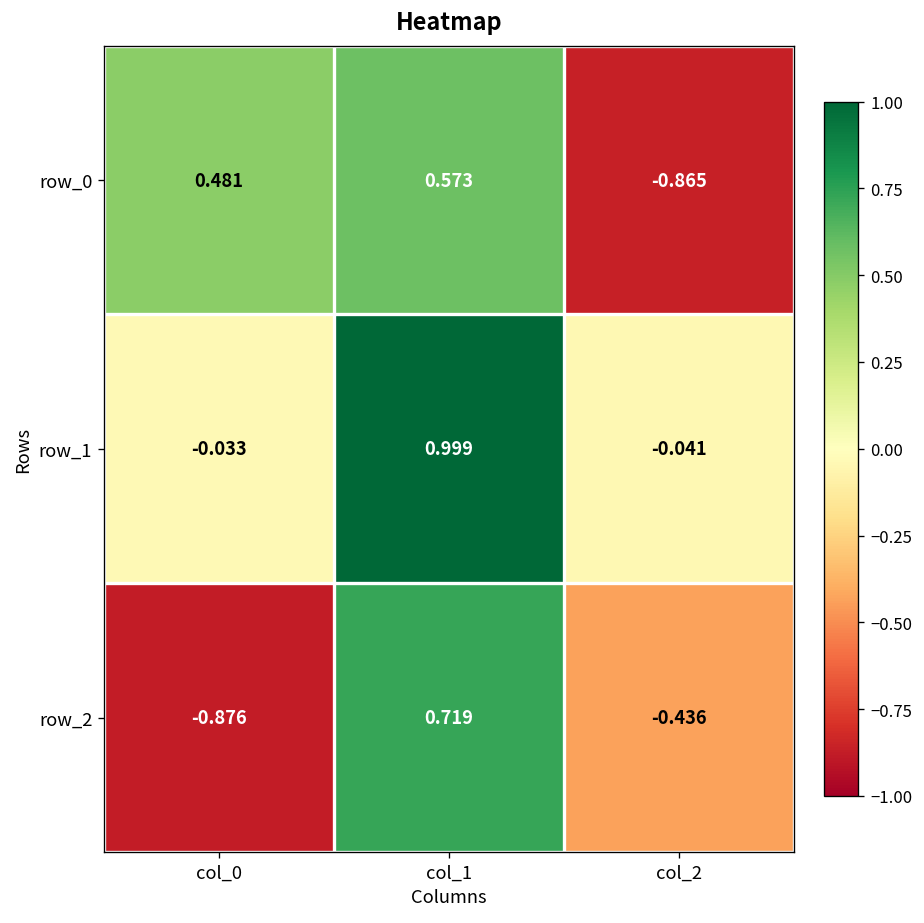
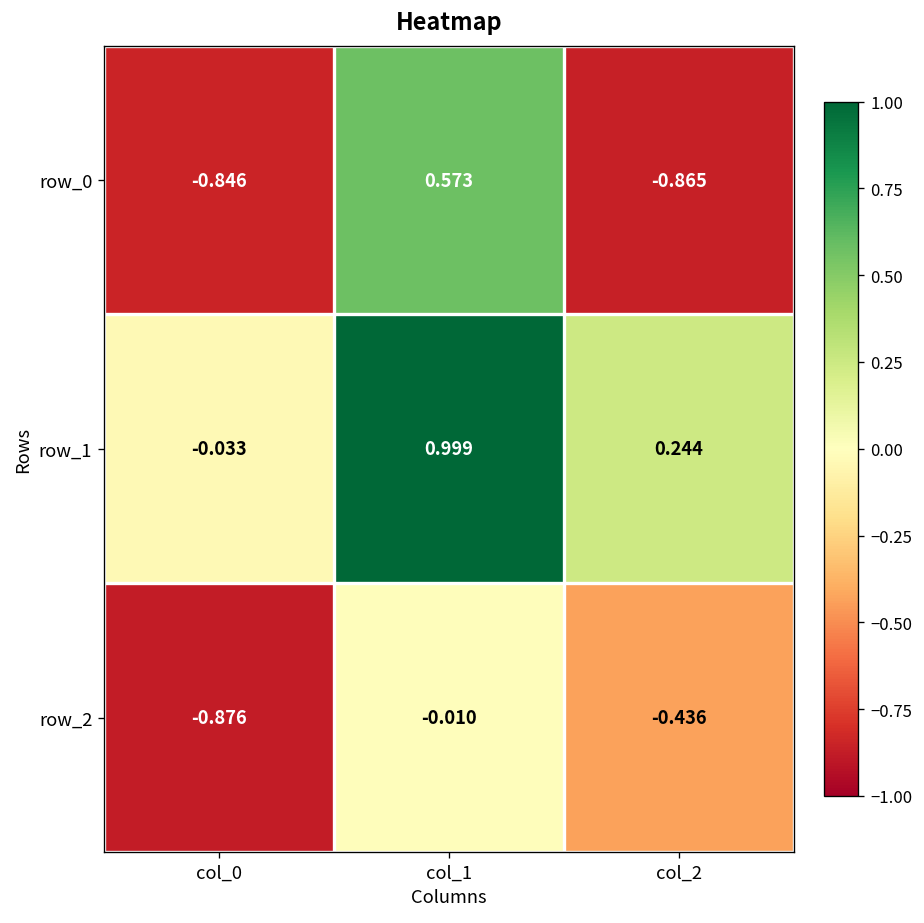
  {
    "row_0": {
-     "col_0": 0.481,
+     "col_0": -0.846,
      "col_1": 0.573,
      "col_2": -0.865
    },
    "row_1": {
      "col_0": -0.033,
      "col_1": 0.999,
-     "col_2": -0.041
+     "col_2": 0.244
    },
    "row_2": {
      "col_0": -0.876,
-     "col_1": 0.719,
+     "col_1": -0.010,
      "col_2": -0.436
    }
  }
